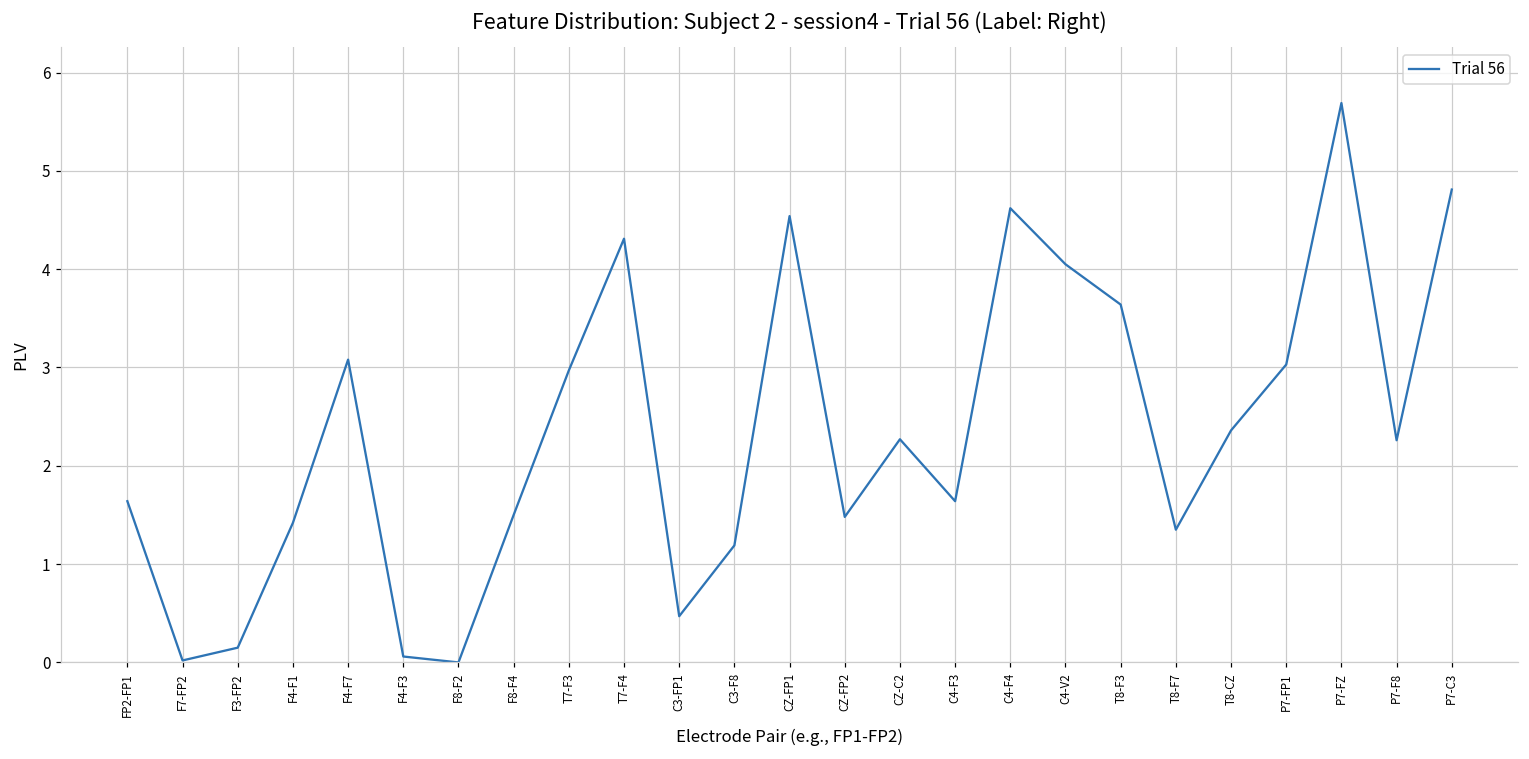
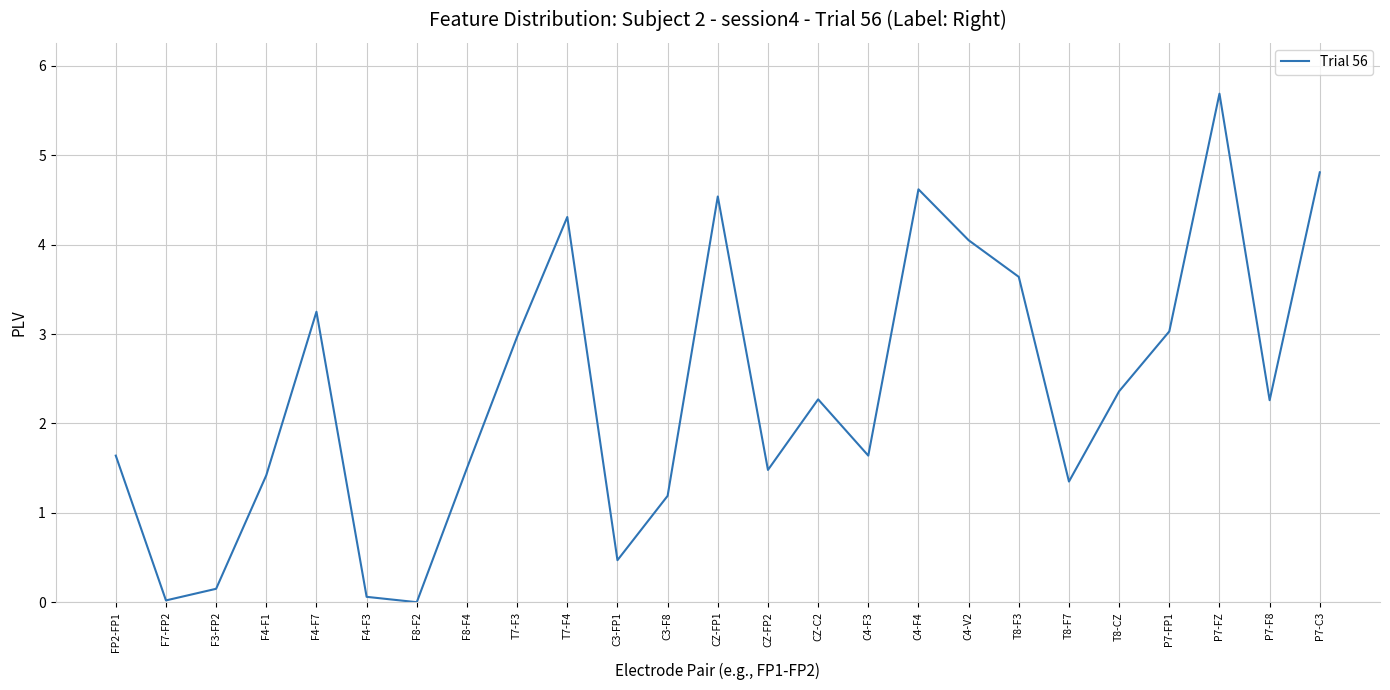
  {
    "FP2-FP1": 1.6,
    "F7-FP2": 0.0,
    "F3-FP2": 0.2,
    "F4-F1": 1.4,
-   "F4-F7": 3.1,
+   "F4-F7": 3.3,
    "F4-F3": 0.1,
    "F8-F2": 0.0,
    "F8-F4": 1.5,
    "T7-F3": 3.0,
    "T7-F4": 4.3,
    "C3-FP1": 0.5,
    "C3-F8": 1.2,
    "CZ-FP1": 4.5,
    "CZ-FP2": 1.5,
    "CZ-C2": 2.3,
    "C4-F3": 1.6,
    "C4-F4": 4.6,
    "C4-V2": 4.1,
    "T8-F3": 3.6,
    "T8-F7": 1.4,
    "T8-CZ": 2.4,
    "P7-FP1": 3.0,
    "P7-FZ": 5.7,
    "P7-F8": 2.3,
    "P7-C3": 4.8
  }
